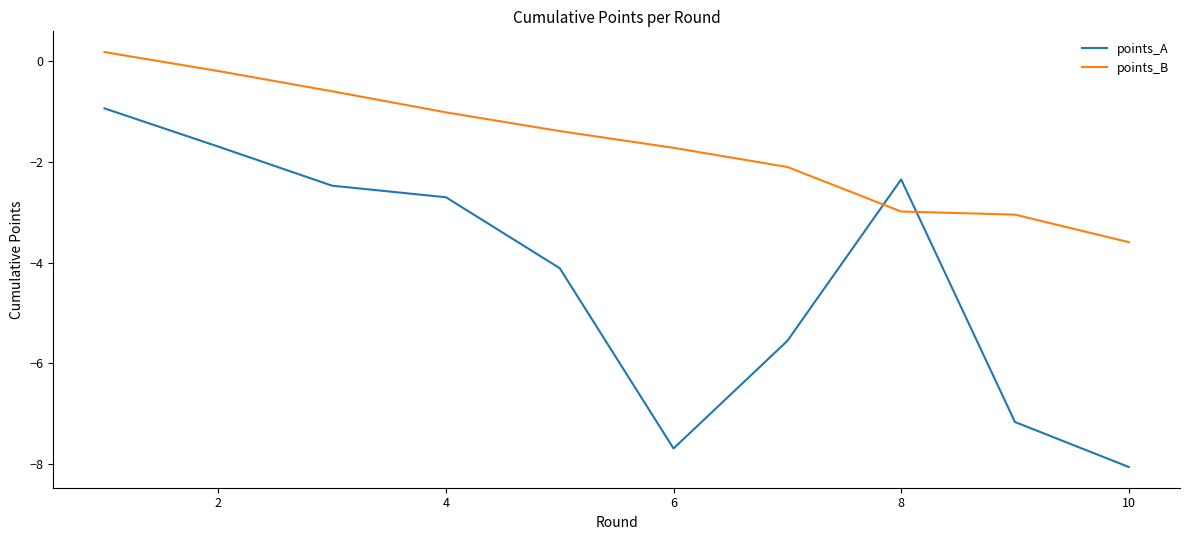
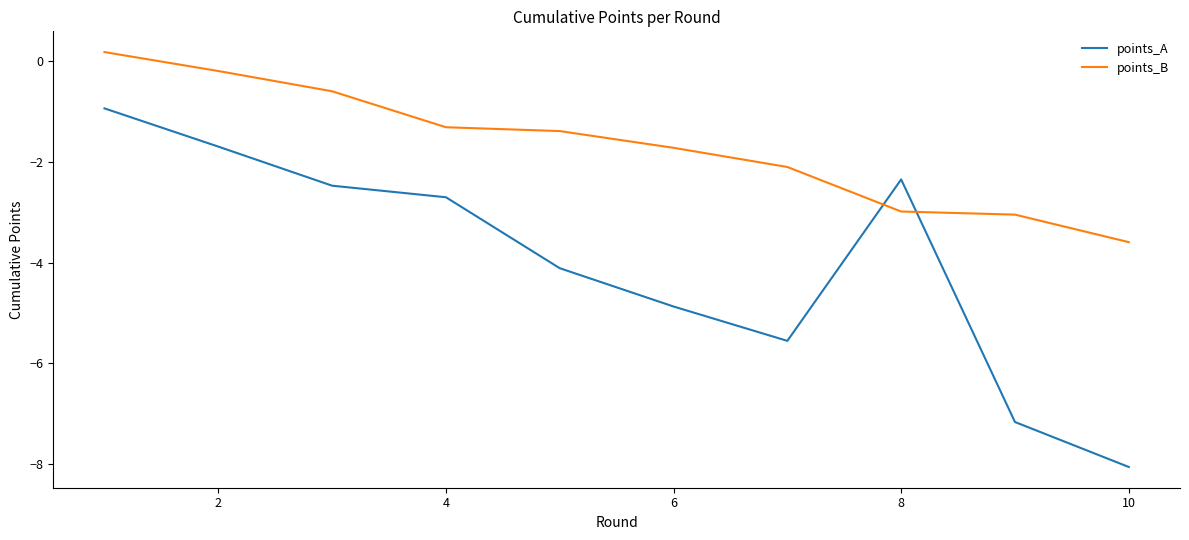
  {
    "points_A": {
      "2": -1.7,
      "4": -2.7,
-     "6": -7.7,
+     "6": -4.9,
      "8": -2.3,
      "10": -8.1
    },
    "points_B": {
      "2": -0.2,
-     "4": -1.0,
+     "4": -1.3,
      "6": -1.7,
      "8": -3.0,
      "10": -3.6
    }
  }
